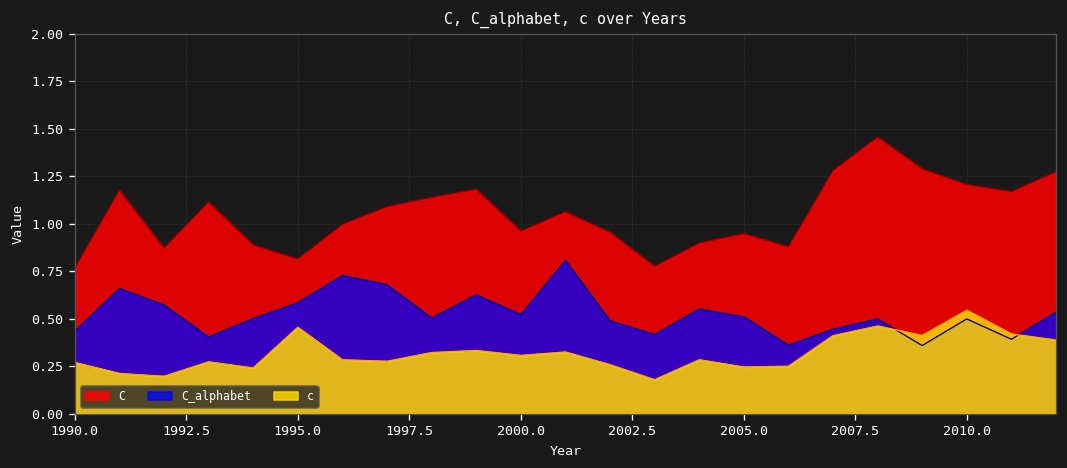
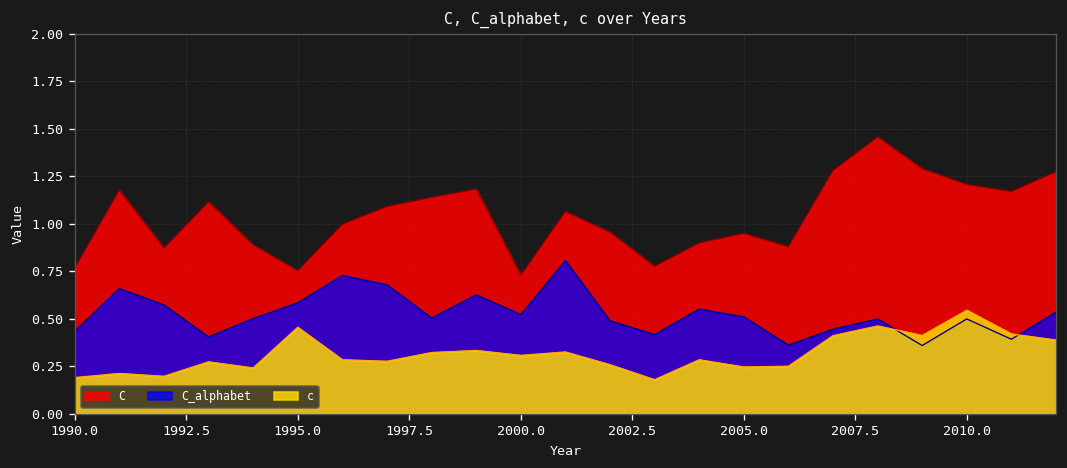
  {
    "C": {
      "1990.0": 0.77,
-     "1995.0": 0.82,
-     "2000.0": 0.96,
+     "1995.0": 0.75,
+     "2000.0": 0.73,
      "2005.0": 0.95,
      "2010.0": 1.21
    },
    "C_alphabet": {
      "1990.0": 0.44,
      "1995.0": 0.58,
      "2000.0": 0.52,
      "2005.0": 0.51,
      "2010.0": 0.50
    },
    "c": {
-     "1990.0": 0.27,
+     "1990.0": 0.19,
      "1995.0": 0.46,
      "2000.0": 0.31,
      "2005.0": 0.25,
      "2010.0": 0.55
    }
  }
